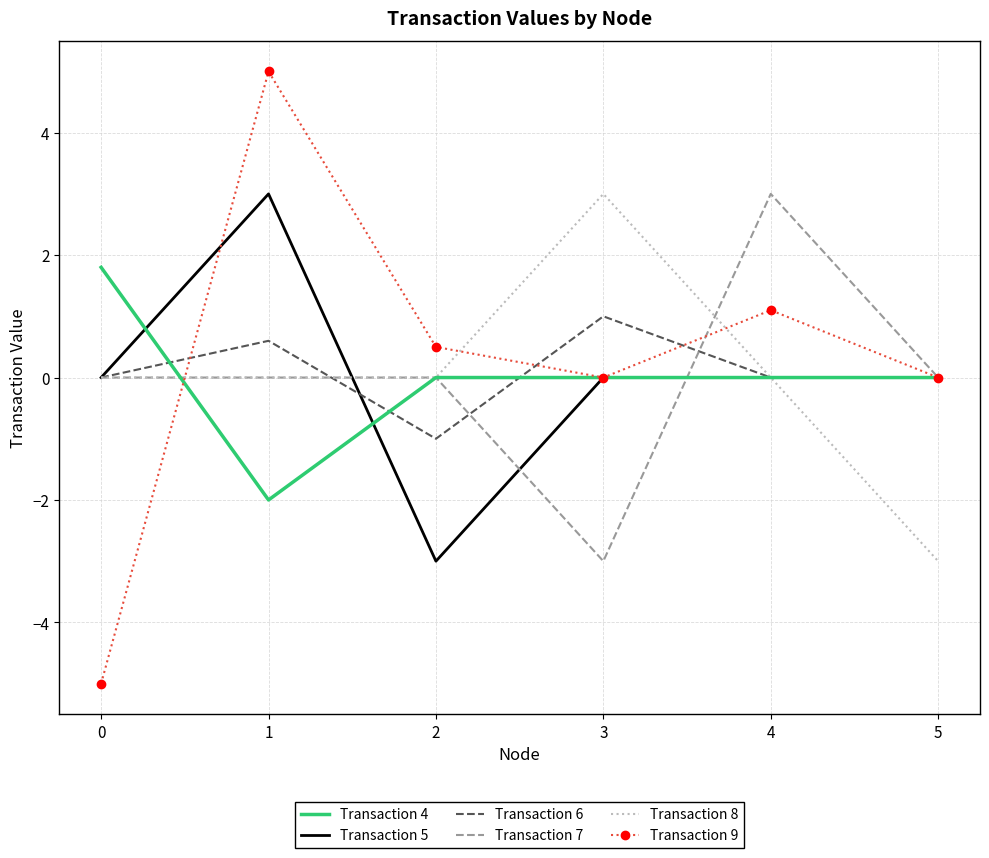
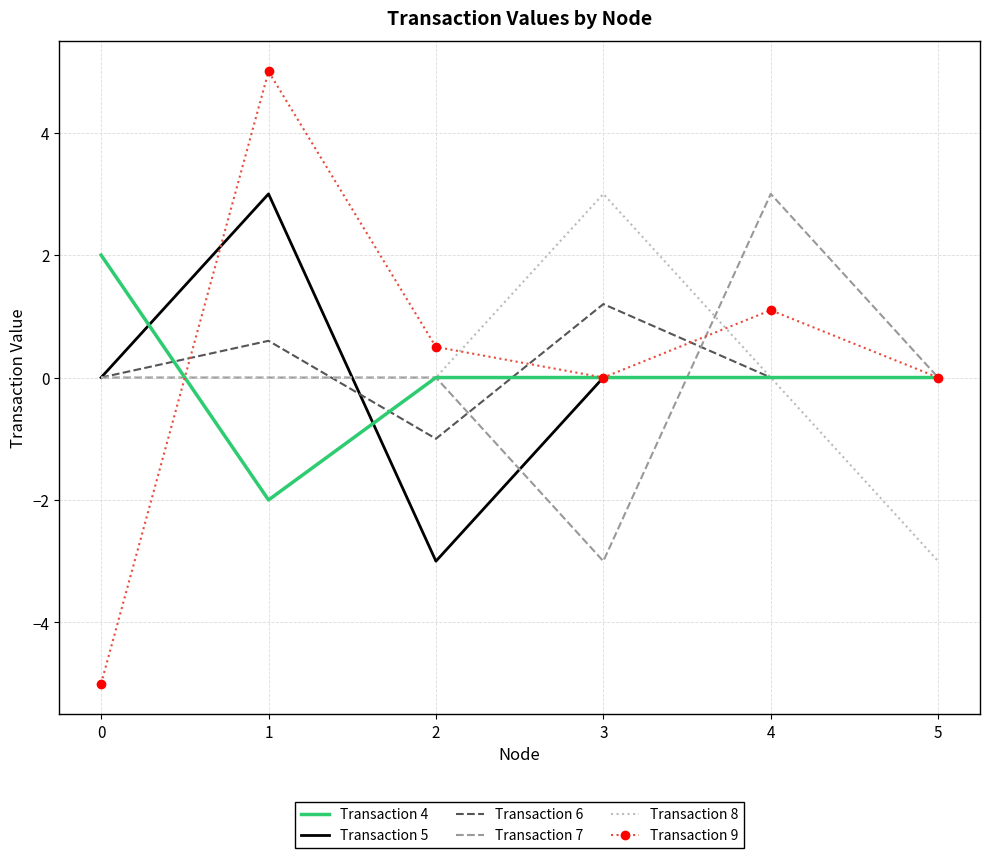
  {
    "Transaction 4": {
-     "0": 1.8,
+     "0": 2.0,
      "1": -2.0
    },
    "Transaction 5": {
      "1": 3.0,
      "2": -3.0
    },
    "Transaction 6": {
      "1": 0.6,
      "2": -1.0,
-     "3": 1.0
+     "3": 1.2
    },
    "Transaction 9": {
      "0": -5.0,
      "1": 5.0,
      "2": 0.5,
      "4": 1.1
    }
  }
